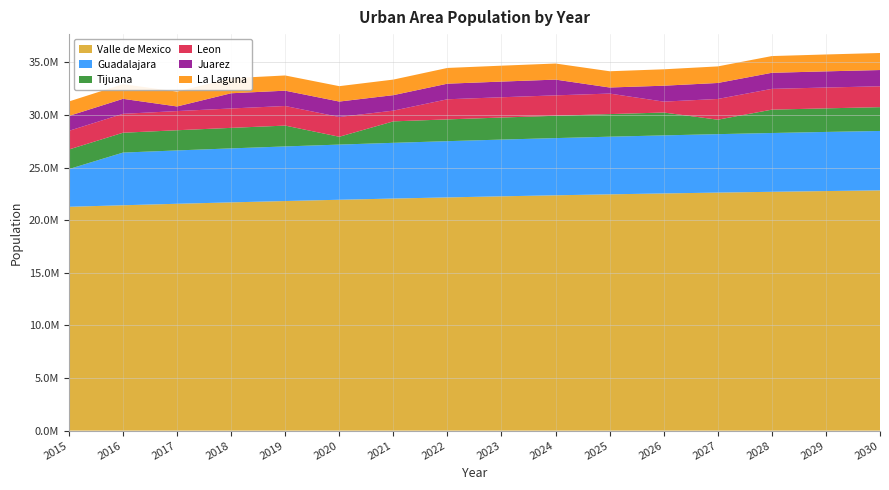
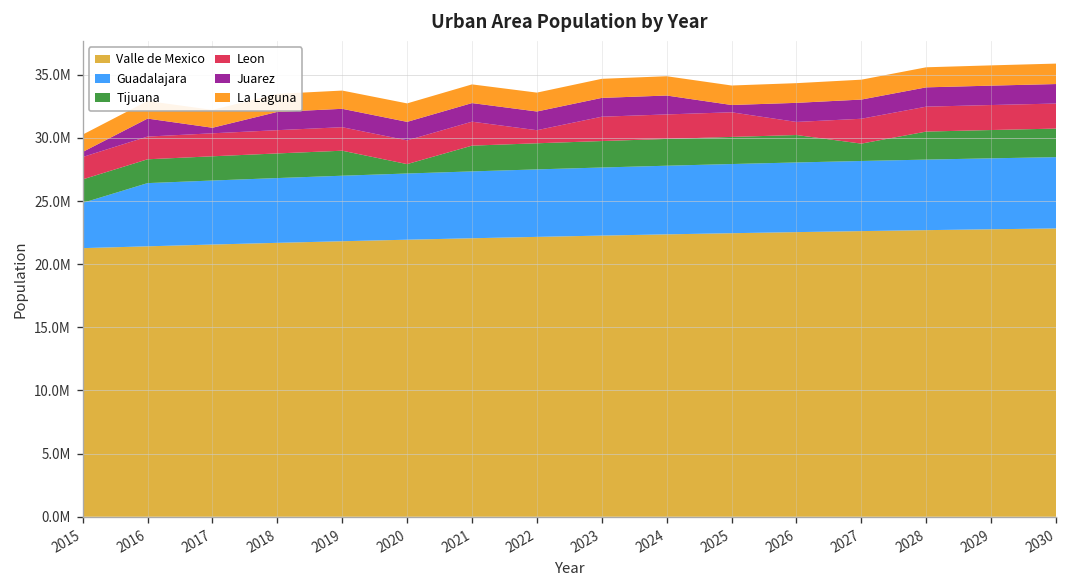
  {
    "Guadalajara": {
      "2015": 3600000,
      "2016": 5000000,
      "2017": 5100000,
      "2018": 5100000,
      "2019": 5200000,
      "2020": 5200000,
      "2021": 5300000,
      "2022": 5300000,
      "2023": 5400000,
      "2024": 5400000,
      "2025": 5500000,
      "2026": 5500000,
      "2027": 5600000,
      "2028": 5600000,
      "2029": 5600000,
      "2030": 5600000
    },
    "Tijuana": {
      "2015": 1900000,
      "2016": 1900000,
      "2017": 1900000,
      "2018": 2000000,
      "2019": 2000000,
      "2020": 700000,
      "2021": 2000000,
      "2022": 2100000,
      "2023": 2100000,
      "2024": 2100000,
      "2025": 2100000,
      "2026": 2200000,
      "2027": 1400000,
      "2028": 2200000,
      "2029": 2200000,
      "2030": 2300000
    },
    "Leon": {
      "2015": 1800000,
      "2016": 1800000,
      "2017": 1800000,
      "2018": 1800000,
      "2019": 1900000,
      "2020": 1900000,
-     "2021": 1000000,
-     "2022": 1900000,
+     "2021": 1900000,
+     "2022": 1000000,
      "2023": 1900000,
      "2024": 1900000,
      "2025": 2000000,
      "2026": 1000000,
      "2027": 2000000,
      "2028": 2000000,
      "2029": 2000000,
      "2030": 2000000
    },
    "Juarez": {
-     "2015": 1400000,
+     "2015": 400000,
      "2016": 1400000,
      "2017": 400000,
      "2018": 1400000,
      "2019": 1500000,
      "2020": 1500000,
      "2021": 1500000,
      "2022": 1500000,
      "2023": 1500000,
      "2024": 1500000,
      "2025": 600000,
      "2026": 1500000,
      "2027": 1500000,
      "2028": 1500000,
      "2029": 1500000,
      "2030": 1500000
    }
  }
